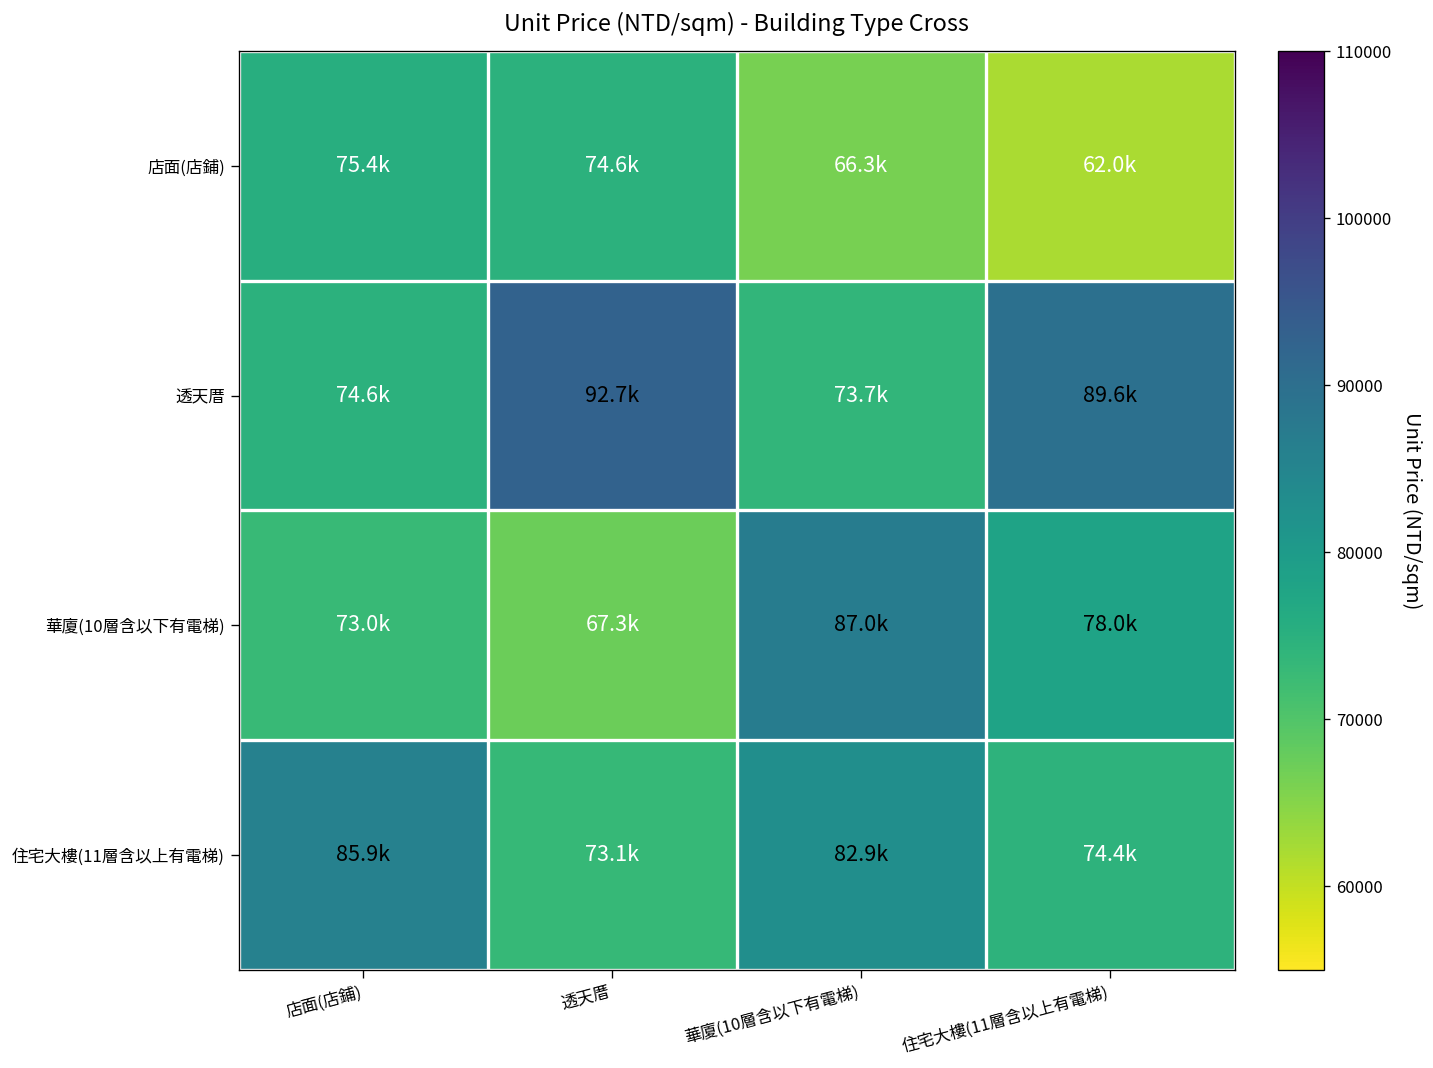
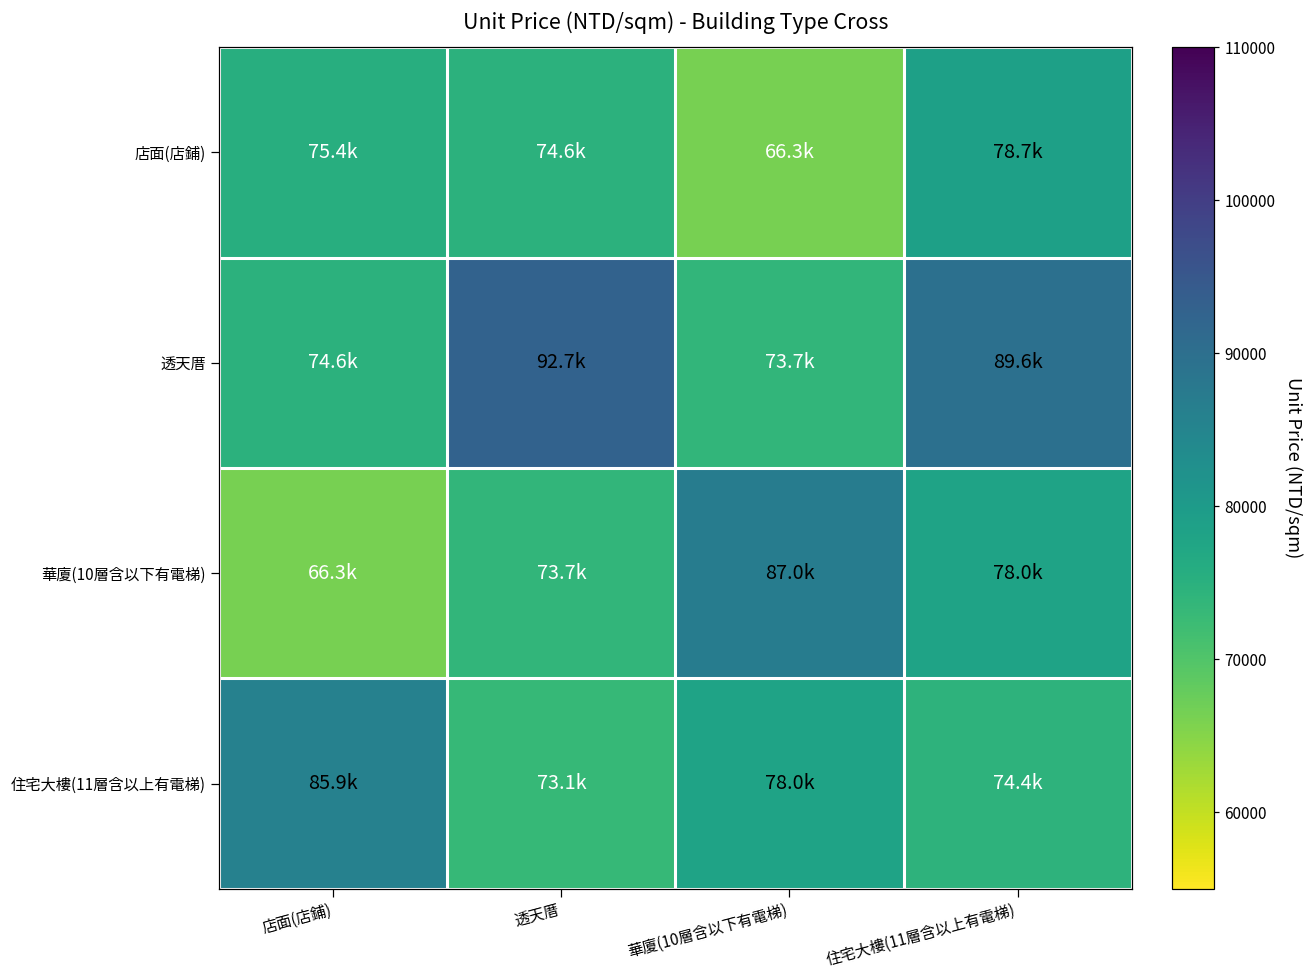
  {
    "店面(店鋪)": {
      "店面(店鋪)": "75.4k",
      "透天厝": "74.6k",
      "華廈(10層含以下有電梯)": "66.3k",
-     "住宅大樓(11層含以上有電梯)": "62.0k"
+     "住宅大樓(11層含以上有電梯)": "78.7k"
    },
    "透天厝": {
      "店面(店鋪)": "74.6k",
      "透天厝": "92.7k",
      "華廈(10層含以下有電梯)": "73.7k",
      "住宅大樓(11層含以上有電梯)": "89.6k"
    },
    "華廈(10層含以下有電梯)": {
-     "店面(店鋪)": "73.0k",
-     "透天厝": "67.3k",
+     "店面(店鋪)": "66.3k",
+     "透天厝": "73.7k",
      "華廈(10層含以下有電梯)": "87.0k",
      "住宅大樓(11層含以上有電梯)": "78.0k"
    },
    "住宅大樓(11層含以上有電梯)": {
      "店面(店鋪)": "85.9k",
      "透天厝": "73.1k",
-     "華廈(10層含以下有電梯)": "82.9k",
+     "華廈(10層含以下有電梯)": "78.0k",
      "住宅大樓(11層含以上有電梯)": "74.4k"
    }
  }
